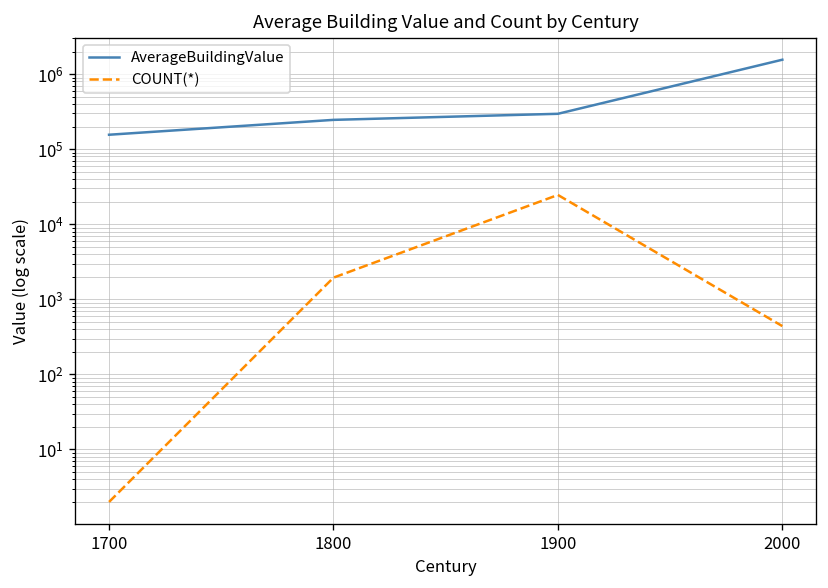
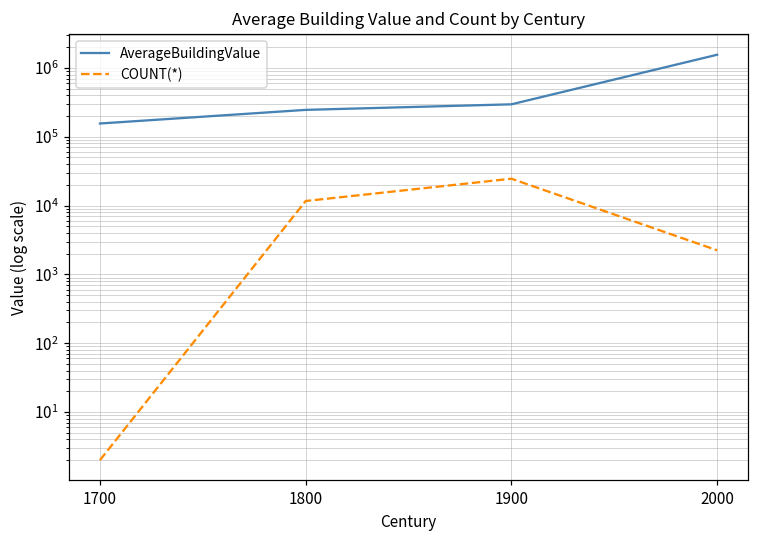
  {
    "AverageBuildingValue": {
      "1700": 160000,
      "1800": 250000,
      "1900": 300000,
      "2000": 1600000
    },
    "COUNT(*)": {
      "1700": 2,
-     "1800": 1900,
+     "1800": 12000,
      "1900": 25000,
-     "2000": 400
+     "2000": 2200
    }
  }
